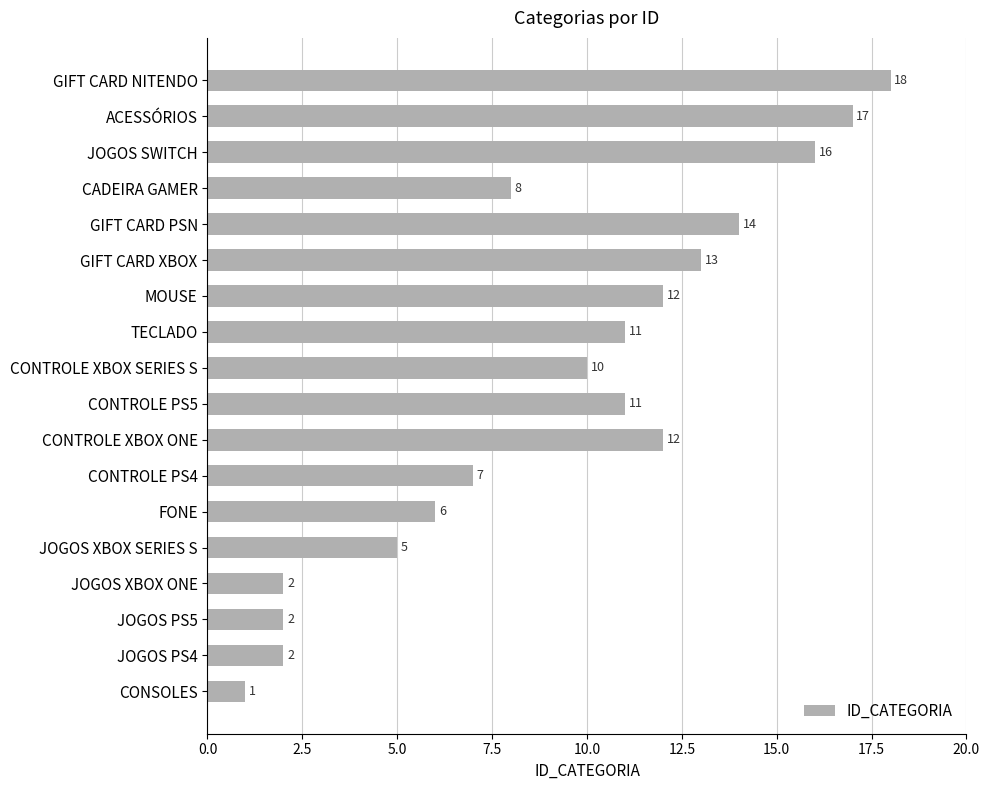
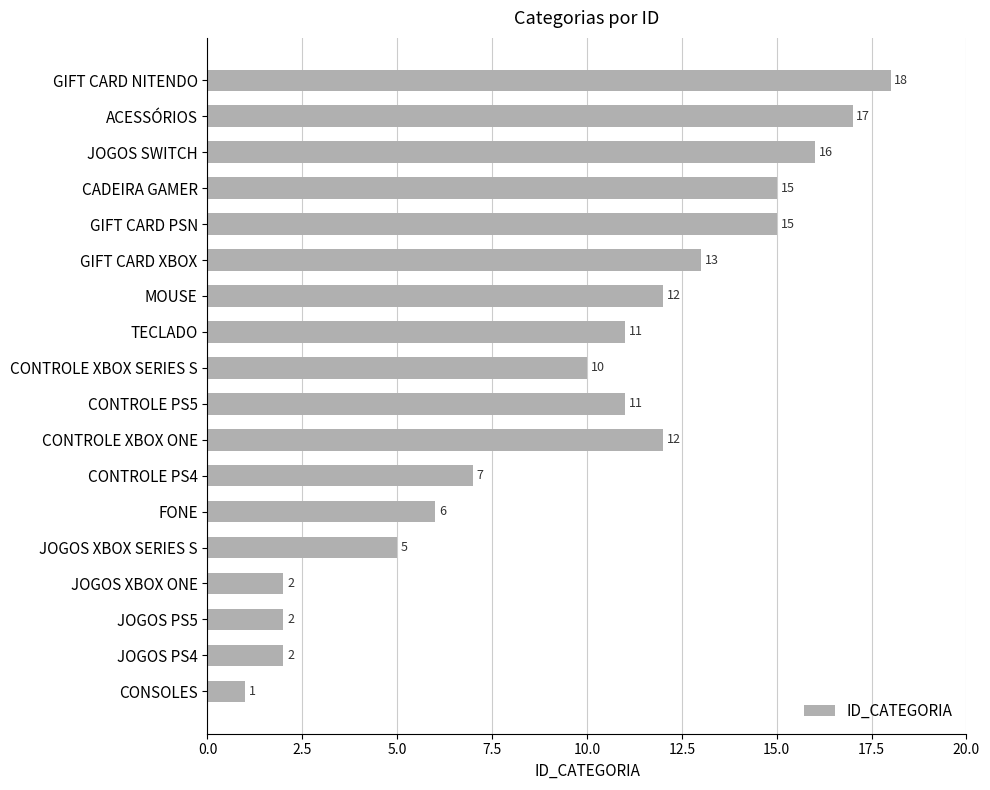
  {
    "GIFT CARD NITENDO": 18,
    "ACESSÓRIOS": 17,
    "JOGOS SWITCH": 16,
-   "CADEIRA GAMER": 8,
-   "GIFT CARD PSN": 14,
+   "CADEIRA GAMER": 15,
+   "GIFT CARD PSN": 15,
    "GIFT CARD XBOX": 13,
    "MOUSE": 12,
    "TECLADO": 11,
    "CONTROLE XBOX SERIES S": 10,
    "CONTROLE PS5": 11,
    "CONTROLE XBOX ONE": 12,
    "CONTROLE PS4": 7,
    "FONE": 6,
    "JOGOS XBOX SERIES S": 5,
    "JOGOS XBOX ONE": 2,
    "JOGOS PS5": 2,
    "JOGOS PS4": 2,
    "CONSOLES": 1
  }
